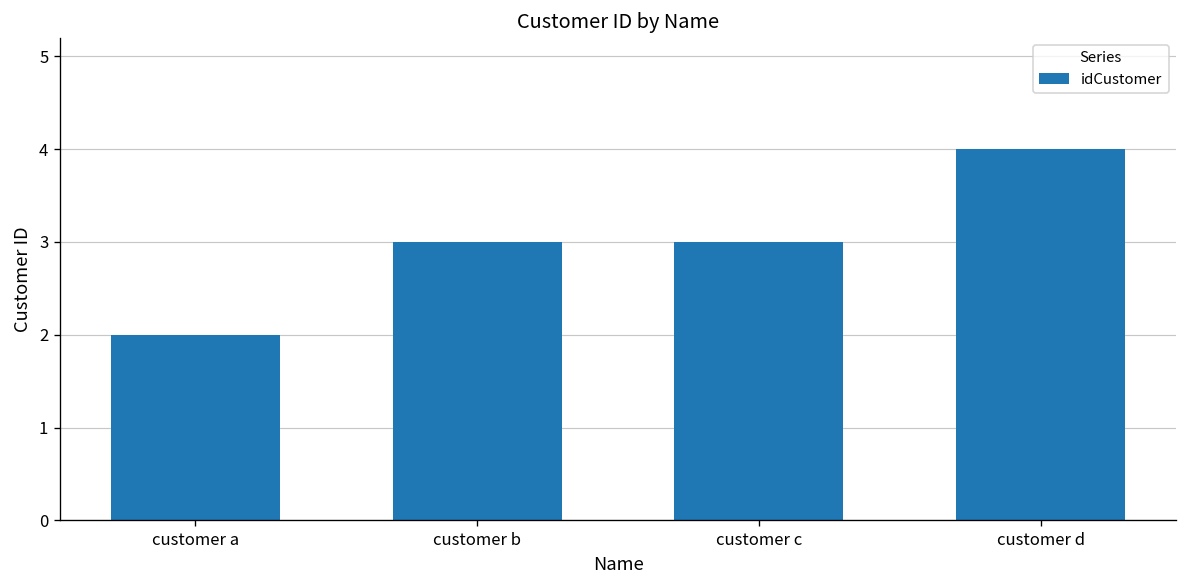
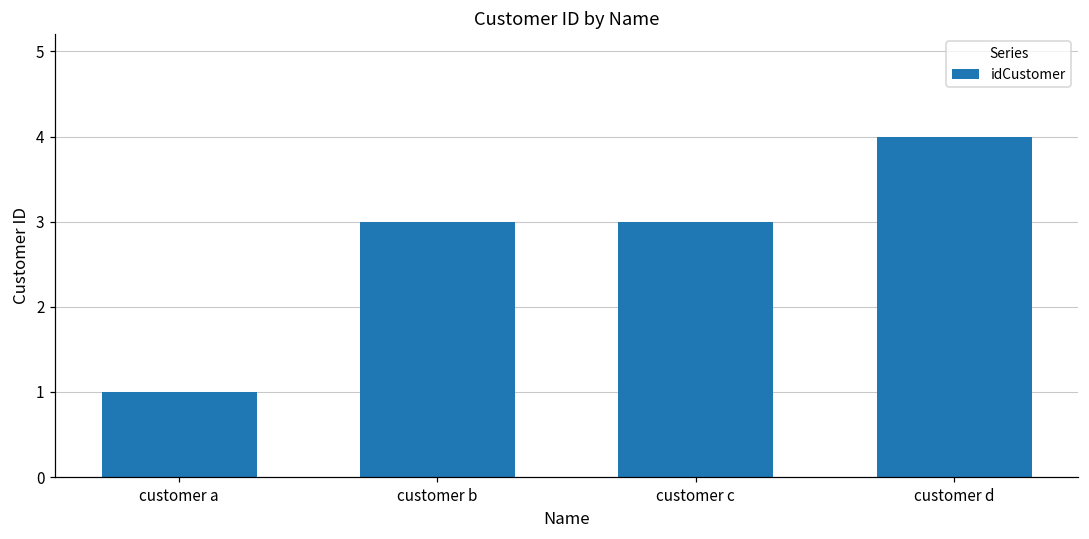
  {
-   "customer a": 2,
+   "customer a": 1,
    "customer b": 3,
    "customer c": 3,
    "customer d": 4
  }
